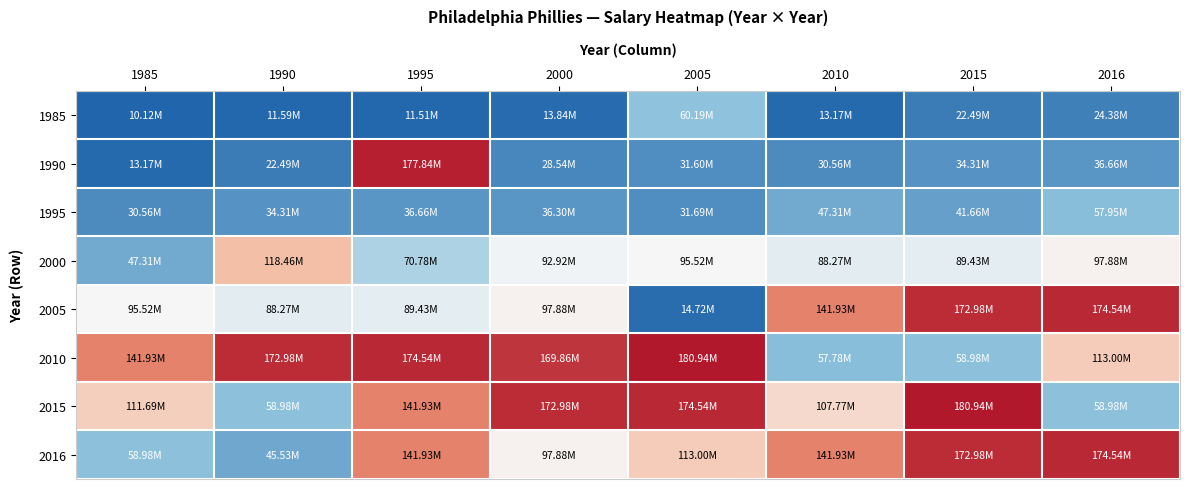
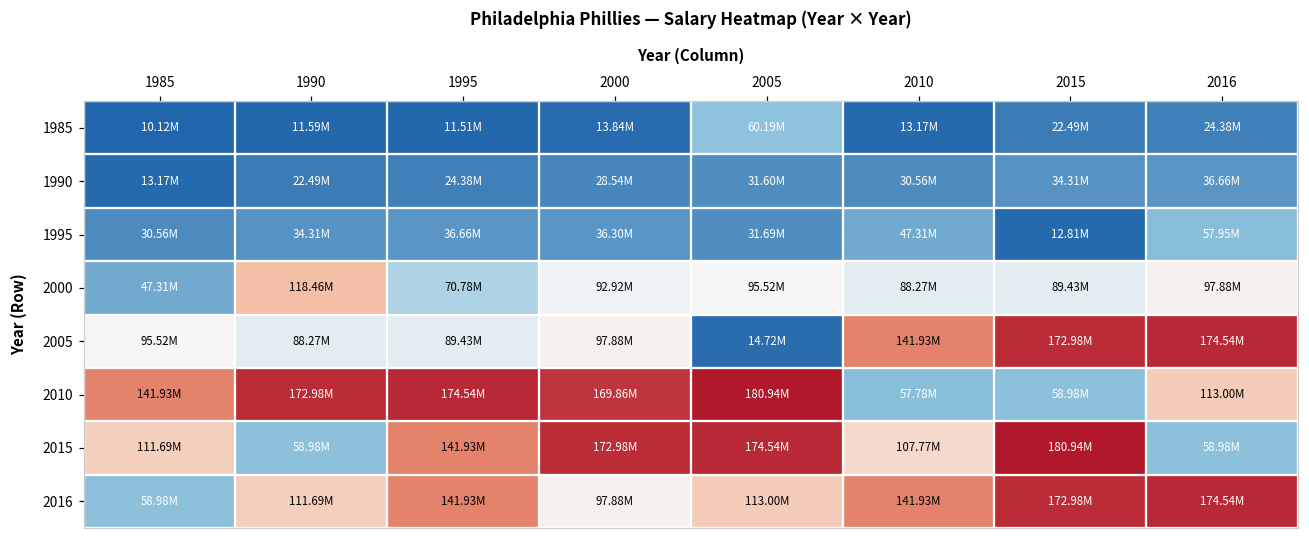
  {
    "1985": {
      "1985": "10.12M",
      "1990": "11.59M",
      "1995": "11.51M",
      "2000": "13.84M",
      "2005": "60.19M",
      "2010": "13.17M",
      "2015": "22.49M",
      "2016": "24.38M"
    },
    "1990": {
      "1985": "13.17M",
      "1990": "22.49M",
-     "1995": "177.84M",
+     "1995": "24.38M",
      "2000": "28.54M",
      "2005": "31.60M",
      "2010": "30.56M",
      "2015": "34.31M",
      "2016": "36.66M"
    },
    "1995": {
      "1985": "30.56M",
      "1990": "34.31M",
      "1995": "36.66M",
      "2000": "36.30M",
      "2005": "31.69M",
      "2010": "47.31M",
-     "2015": "41.66M",
+     "2015": "12.81M",
      "2016": "57.95M"
    },
    "2000": {
      "1985": "47.31M",
      "1990": "118.46M",
      "1995": "70.78M",
      "2000": "92.92M",
      "2005": "95.52M",
      "2010": "88.27M",
      "2015": "89.43M",
      "2016": "97.88M"
    },
    "2005": {
      "1985": "95.52M",
      "1990": "88.27M",
      "1995": "89.43M",
      "2000": "97.88M",
      "2005": "14.72M",
      "2010": "141.93M",
      "2015": "172.98M",
      "2016": "174.54M"
    },
    "2010": {
      "1985": "141.93M",
      "1990": "172.98M",
      "1995": "174.54M",
      "2000": "169.86M",
      "2005": "180.94M",
      "2010": "57.78M",
      "2015": "58.98M",
      "2016": "113.00M"
    },
    "2015": {
      "1985": "111.69M",
      "1990": "58.98M",
      "1995": "141.93M",
      "2000": "172.98M",
      "2005": "174.54M",
      "2010": "107.77M",
      "2015": "180.94M",
      "2016": "58.98M"
    },
    "2016": {
      "1985": "58.98M",
-     "1990": "45.53M",
+     "1990": "111.69M",
      "1995": "141.93M",
      "2000": "97.88M",
      "2005": "113.00M",
      "2010": "141.93M",
      "2015": "172.98M",
      "2016": "174.54M"
    }
  }
